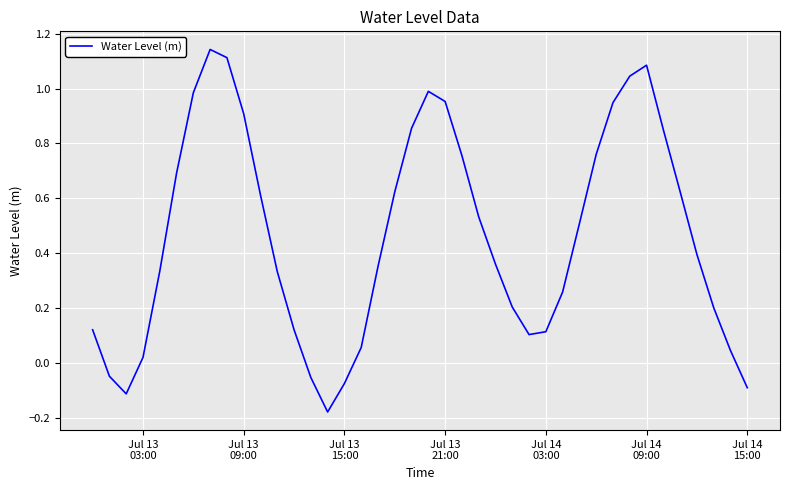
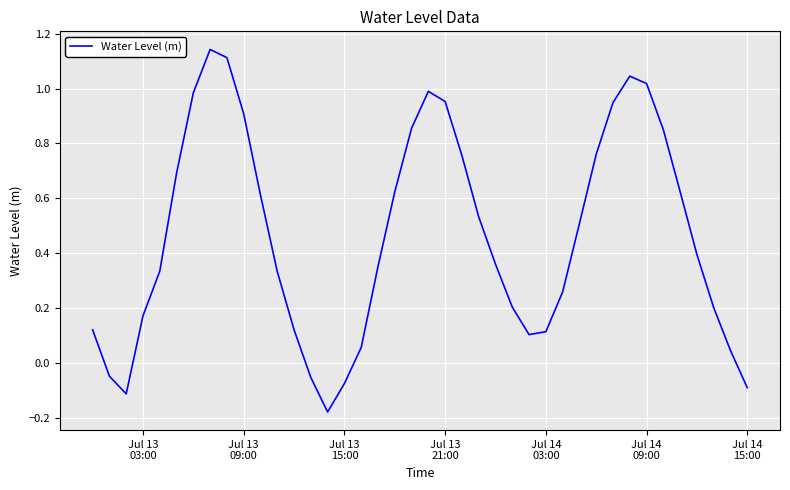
  {
-   "Jul 13 03:00": 0.02,
+   "Jul 13 03:00": 0.17,
    "Jul 13 09:00": 0.91,
    "Jul 13 15:00": -0.07,
    "Jul 13 21:00": 0.95,
    "Jul 14 03:00": 0.11,
-   "Jul 14 09:00": 1.09,
+   "Jul 14 09:00": 1.02,
    "Jul 14 15:00": -0.09
  }
